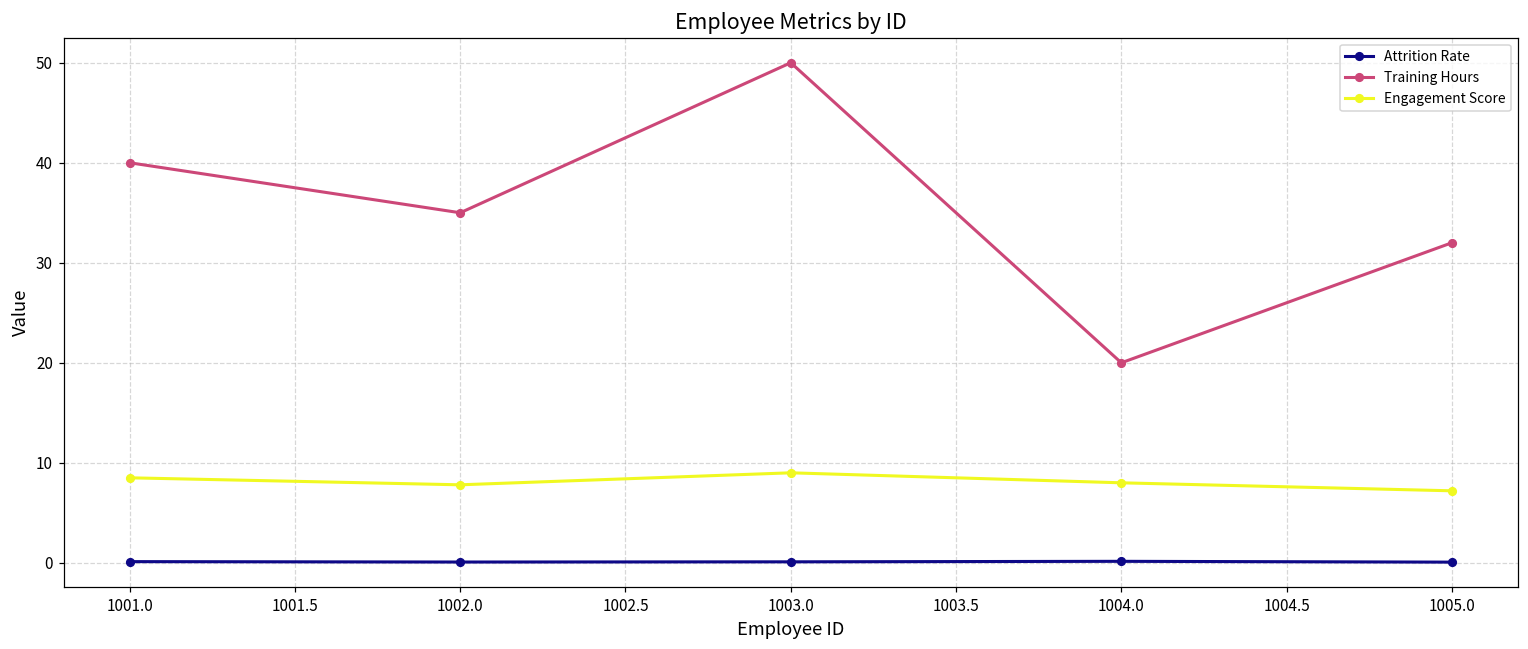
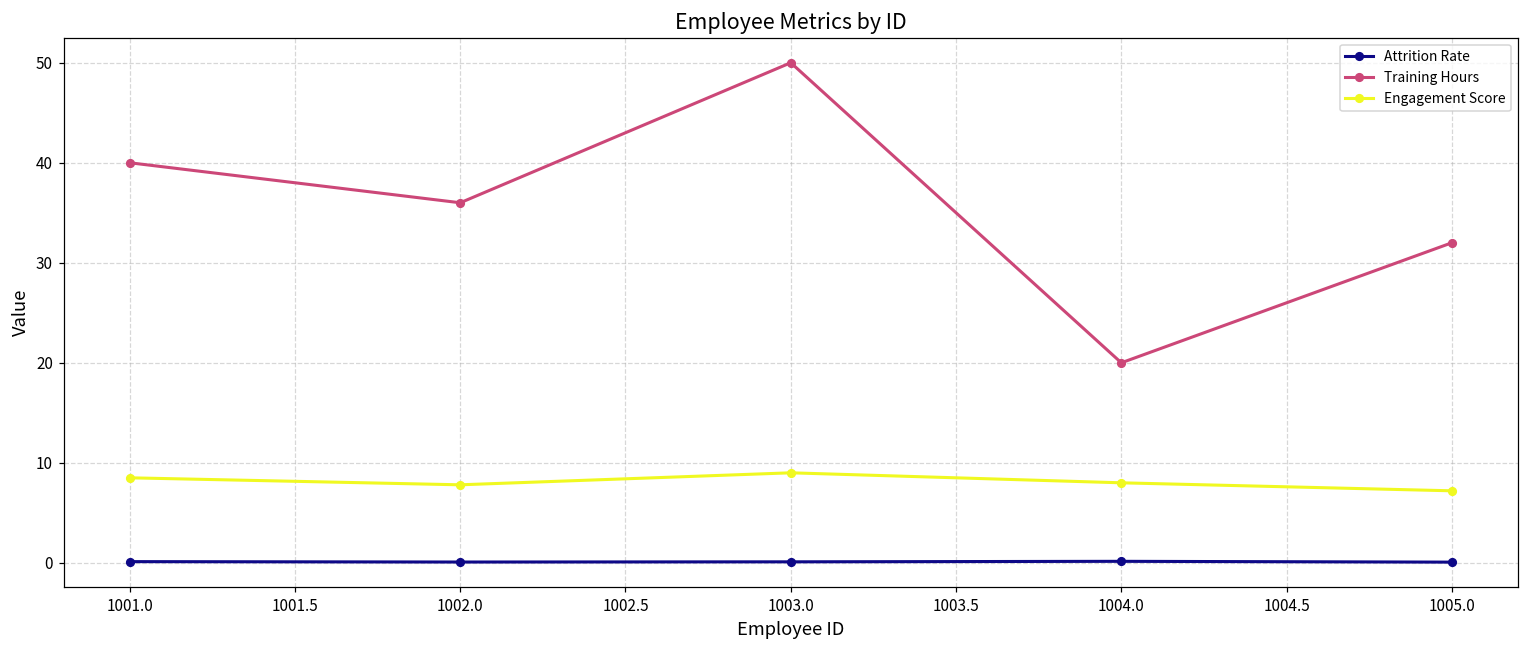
  {
    "Attrition Rate": {
      "1001.0": 0,
      "1002.0": 0,
      "1003.0": 0,
      "1004.0": 0,
      "1005.0": 0
    },
    "Training Hours": {
      "1001.0": 40,
-     "1002.0": 35,
+     "1002.0": 36,
      "1003.0": 50,
      "1004.0": 20,
      "1005.0": 32
    },
    "Engagement Score": {
      "1001.0": 9,
      "1002.0": 8,
      "1003.0": 9,
      "1004.0": 8,
      "1005.0": 7
    }
  }
